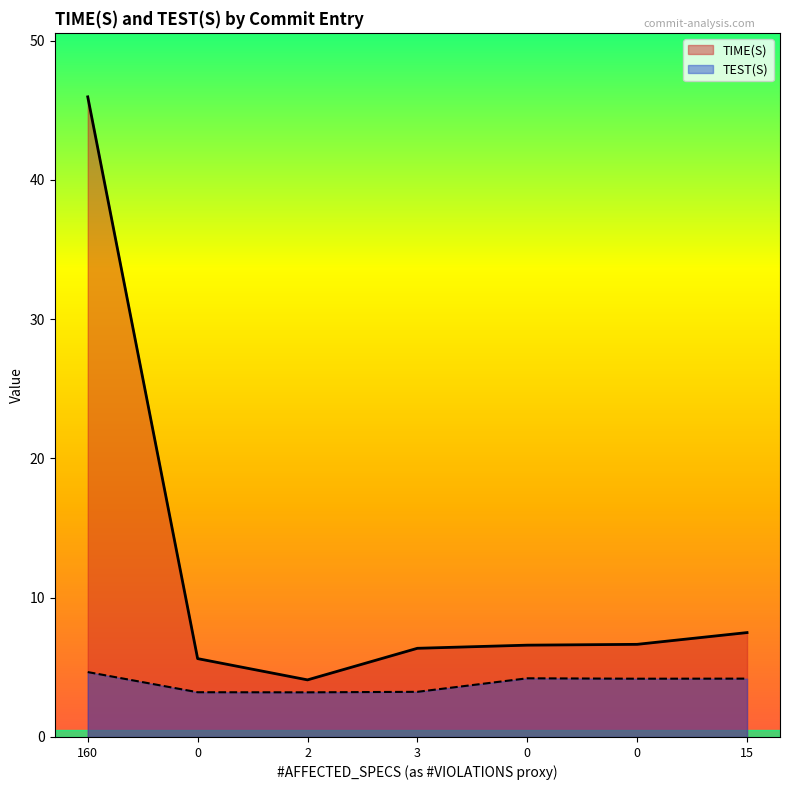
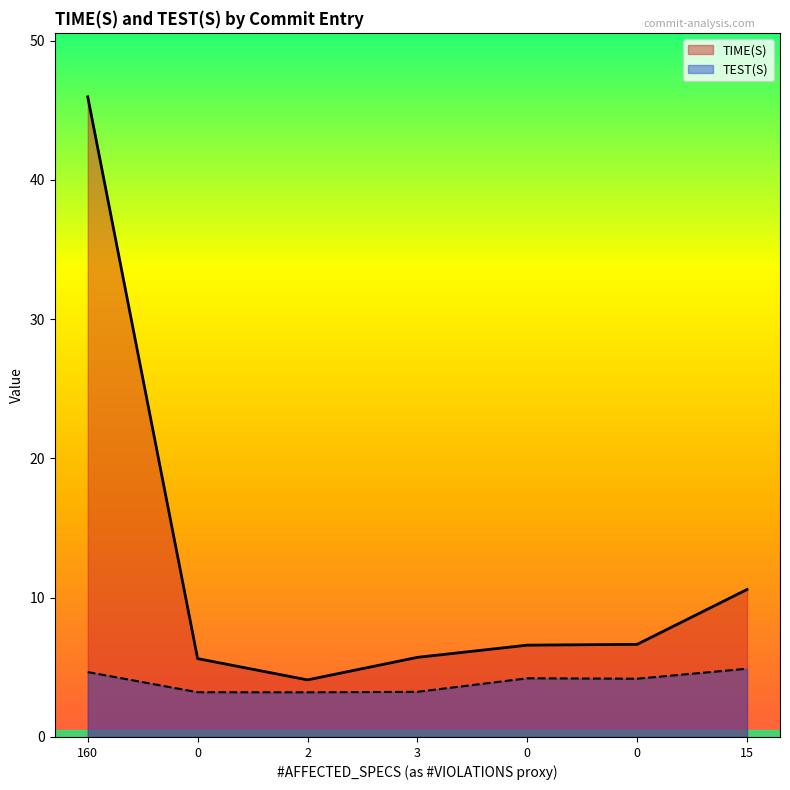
  {
    "TIME(S)": {
      "160": 46.0,
      "2": 4.1,
-     "3": 6.4,
-     "15": 7.5
+     "3": 5.7,
+     "15": 10.6
    },
    "TEST(S)": {
      "160": 4.7,
      "2": 3.2,
      "3": 3.2,
-     "15": 4.2
+     "15": 4.9
    }
  }
